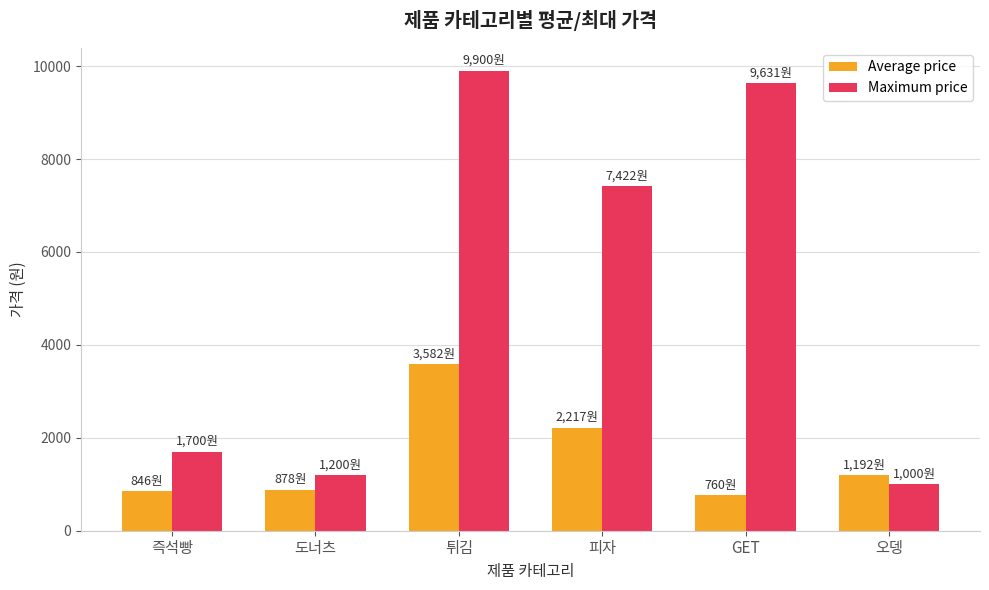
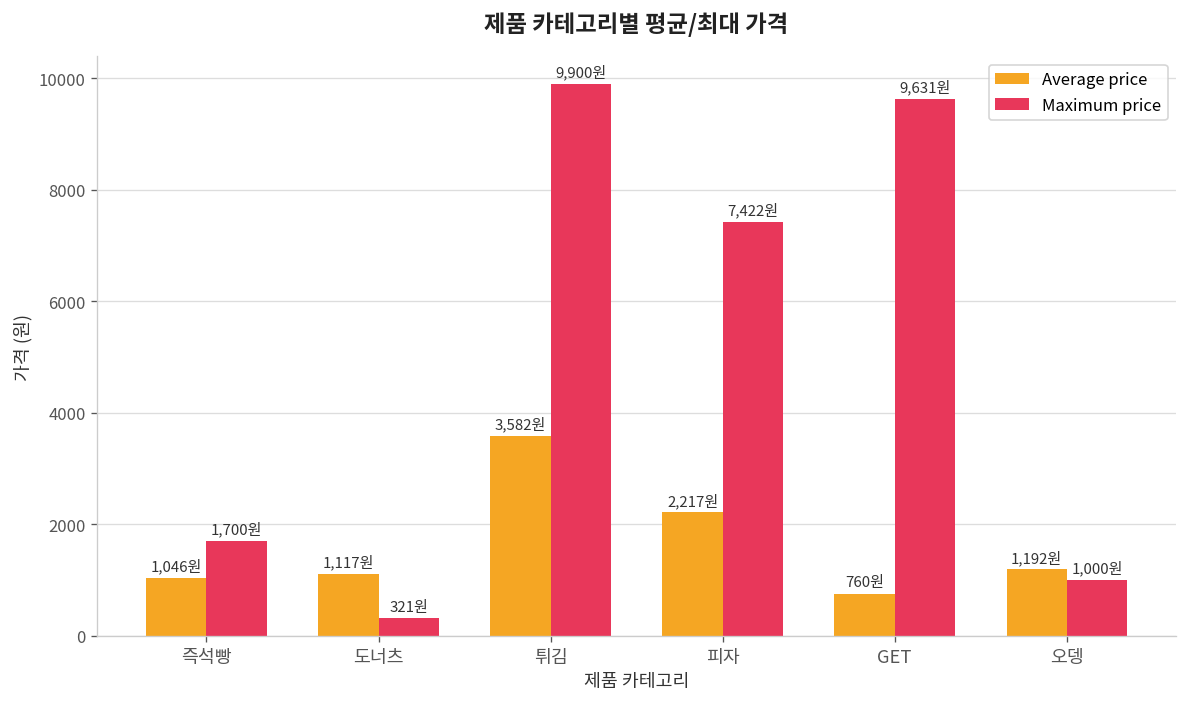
  {
    "Average price": {
-     "즉석빵": "846원",
-     "도너츠": "878원",
+     "즉석빵": "1,046원",
+     "도너츠": "1,117원",
      "튀김": "3,582원",
      "피자": "2,217원",
      "GET": "760원",
      "오뎅": "1,192원"
    },
    "Maximum price": {
      "즉석빵": "1,700원",
-     "도너츠": "1,200원",
+     "도너츠": "321원",
      "튀김": "9,900원",
      "피자": "7,422원",
      "GET": "9,631원",
      "오뎅": "1,000원"
    }
  }
